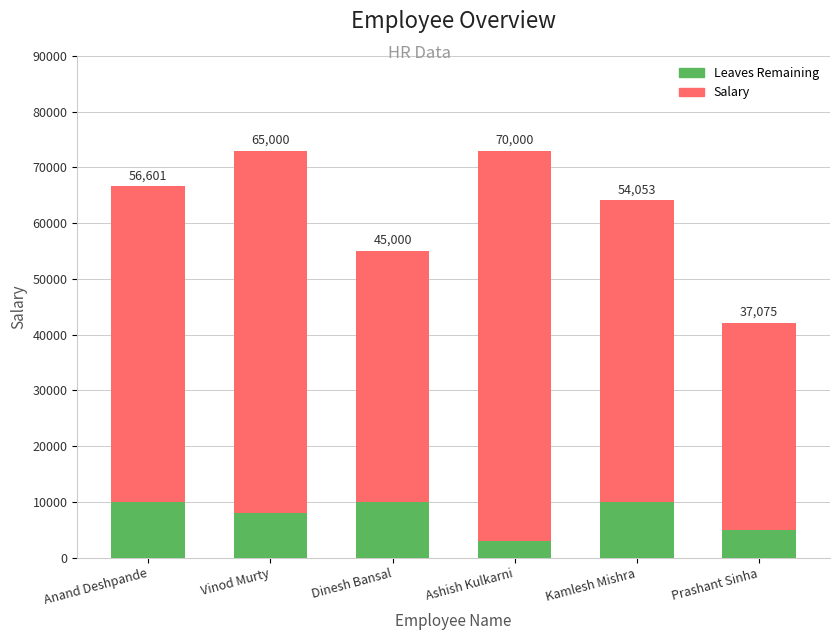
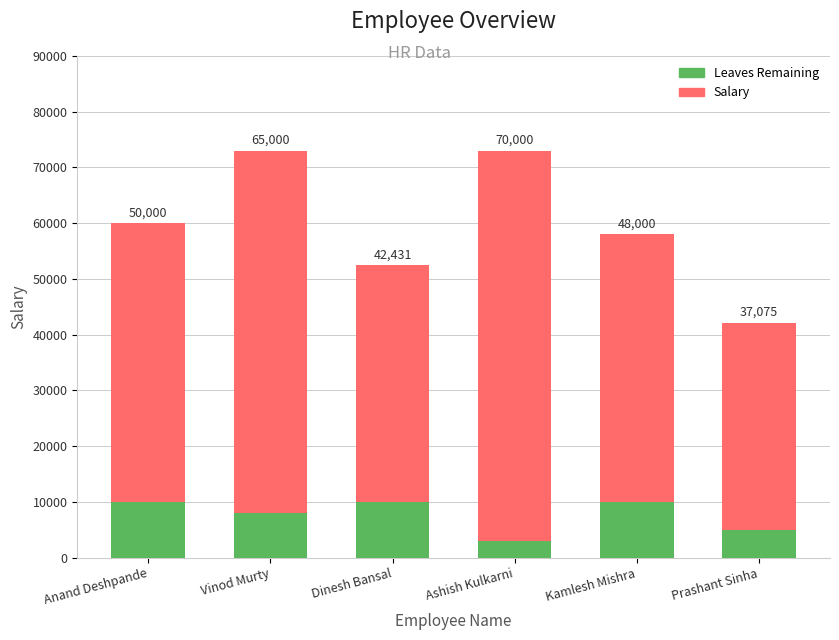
  {
    "Leaves Remaining": {
      "Anand Deshpande": "10000",
      "Vinod Murty": "8000",
      "Dinesh Bansal": "10000",
      "Ashish Kulkarni": "3000",
      "Kamlesh Mishra": "10000",
      "Prashant Sinha": "5000"
    },
    "Salary": {
-     "Anand Deshpande": "56,601",
+     "Anand Deshpande": "50,000",
      "Vinod Murty": "65,000",
-     "Dinesh Bansal": "45,000",
+     "Dinesh Bansal": "42,431",
      "Ashish Kulkarni": "70,000",
-     "Kamlesh Mishra": "54,053",
+     "Kamlesh Mishra": "48,000",
      "Prashant Sinha": "37,075"
    }
  }
